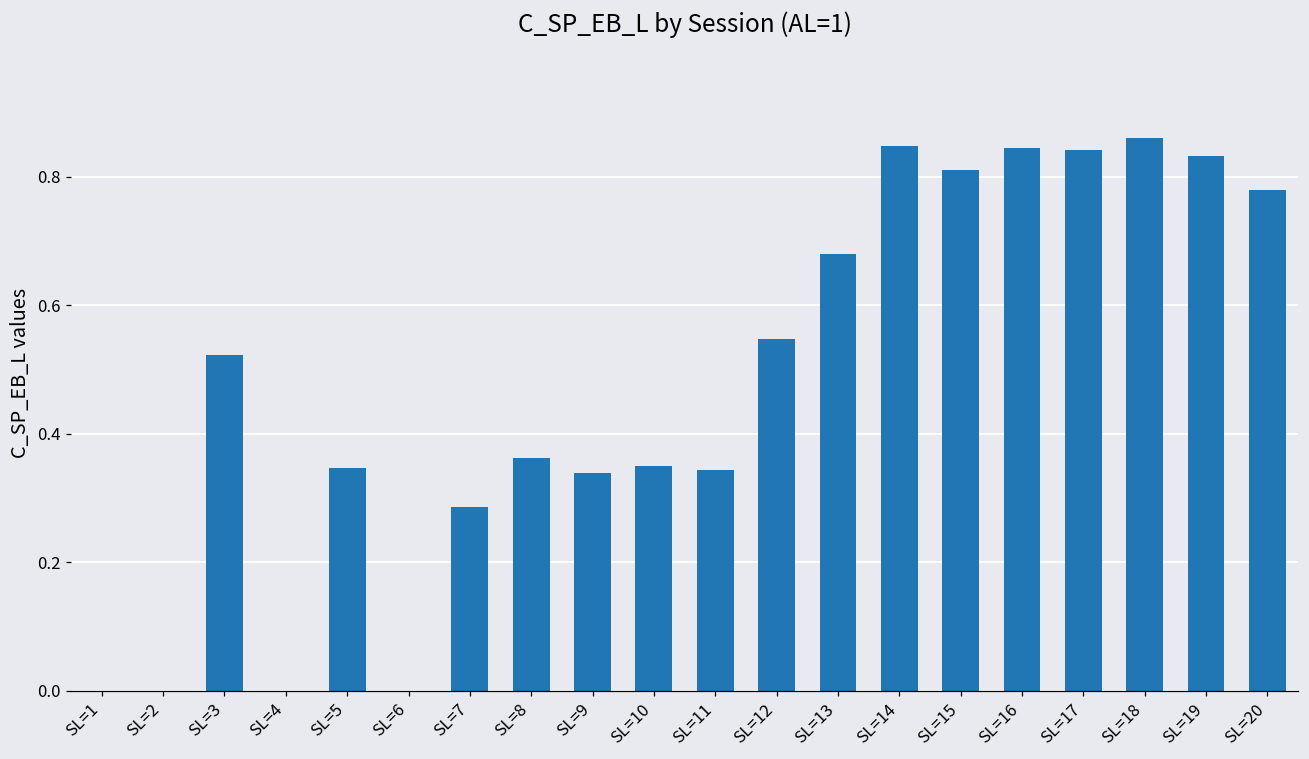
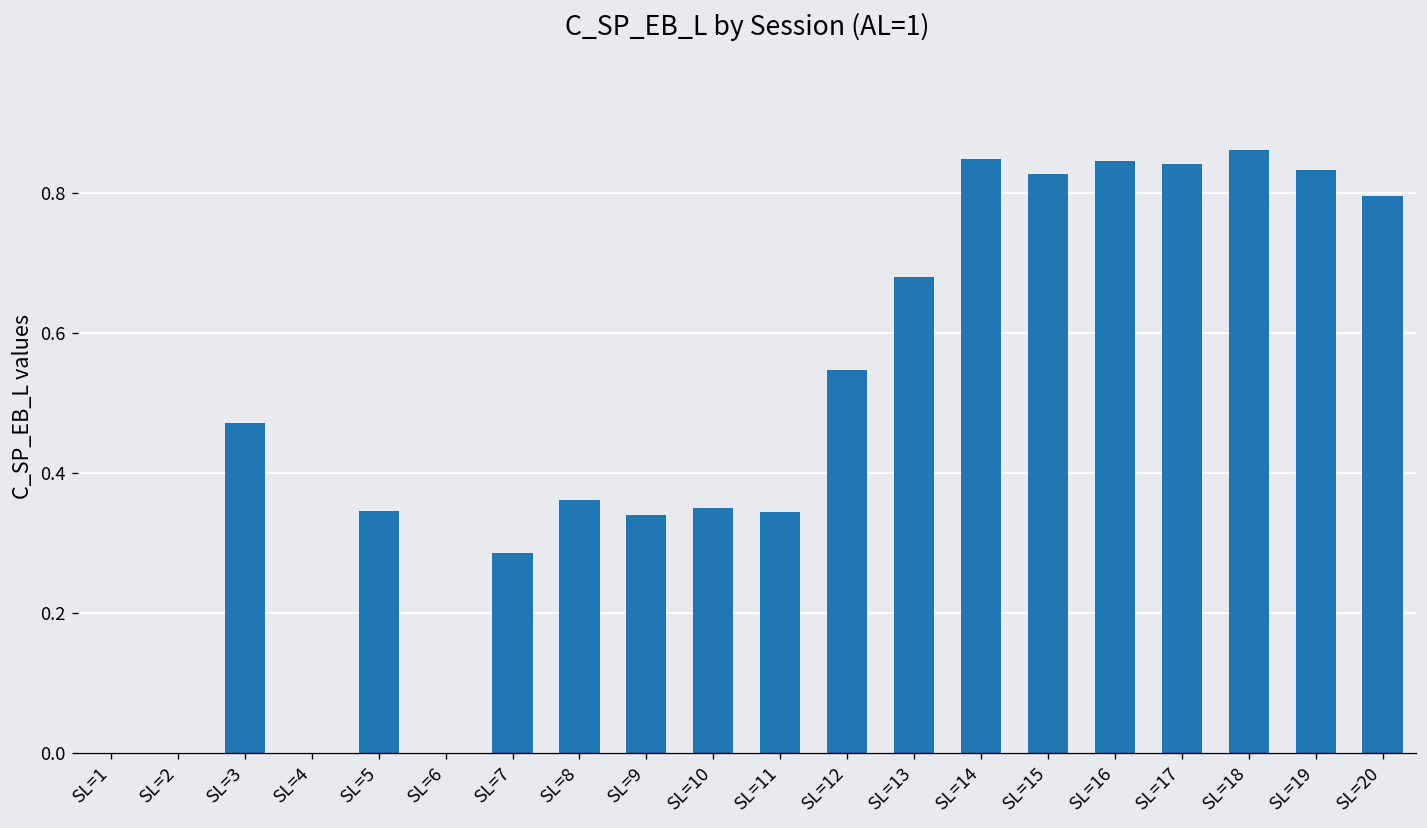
  {
    "SL=1": 0.00,
    "SL=2": 0.00,
-   "SL=3": 0.52,
+   "SL=3": 0.47,
    "SL=4": 0.00,
    "SL=5": 0.35,
    "SL=6": 0.00,
    "SL=7": 0.29,
    "SL=8": 0.36,
    "SL=9": 0.34,
    "SL=10": 0.35,
    "SL=11": 0.34,
    "SL=12": 0.55,
    "SL=13": 0.68,
    "SL=14": 0.85,
-   "SL=15": 0.81,
+   "SL=15": 0.83,
    "SL=16": 0.85,
    "SL=17": 0.84,
    "SL=18": 0.86,
    "SL=19": 0.83,
-   "SL=20": 0.78
+   "SL=20": 0.80
  }
